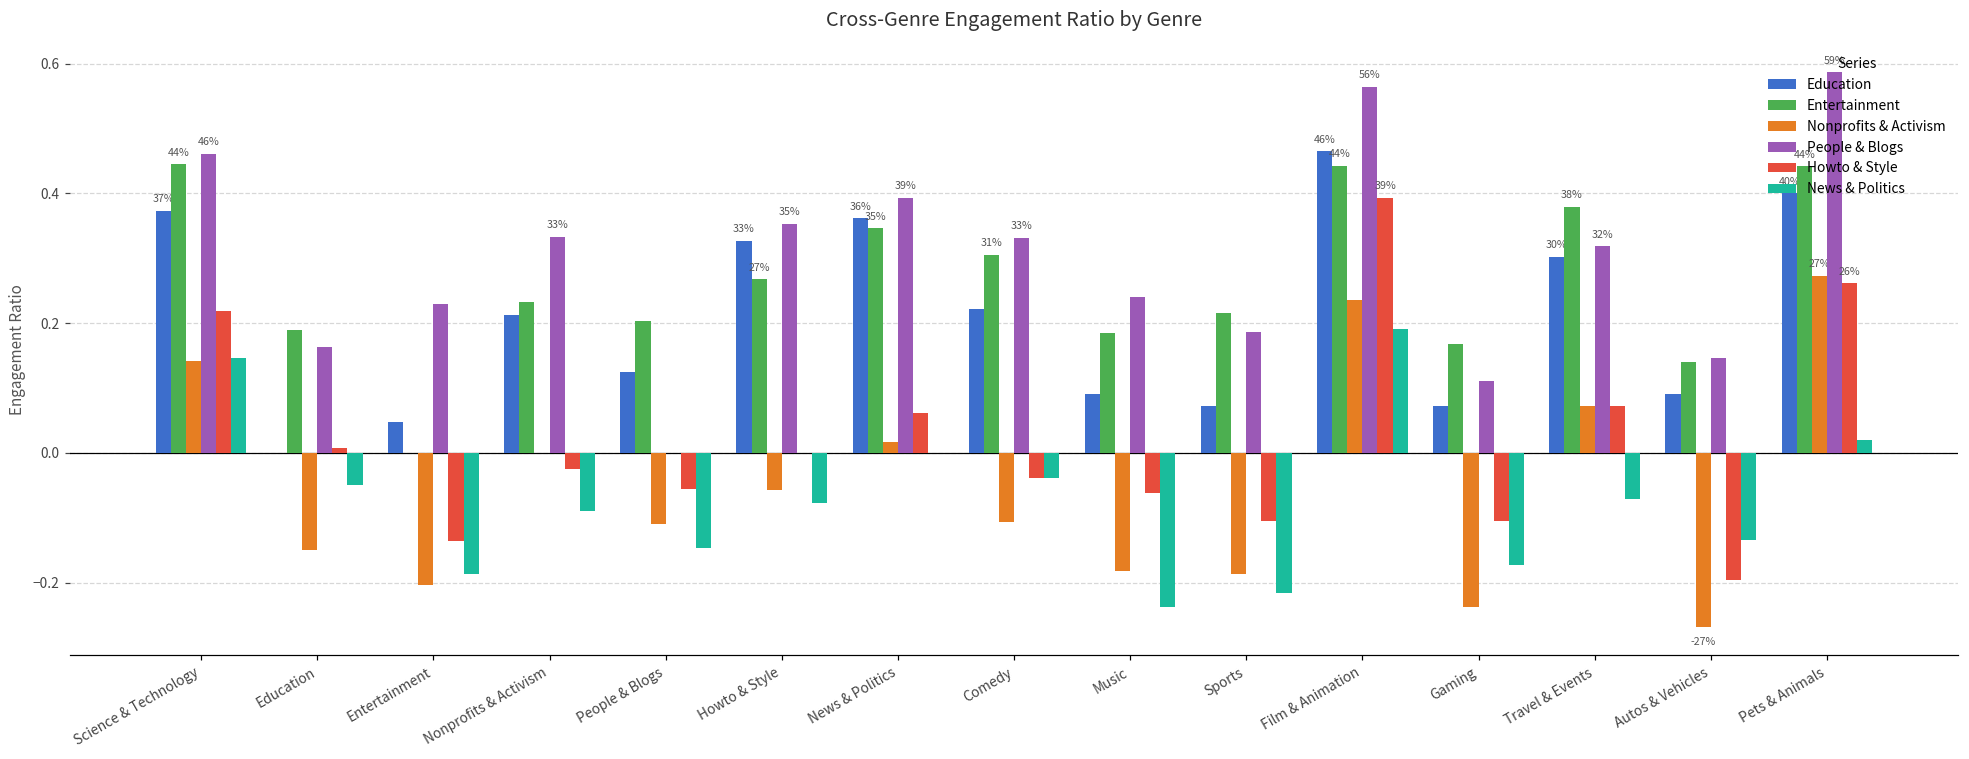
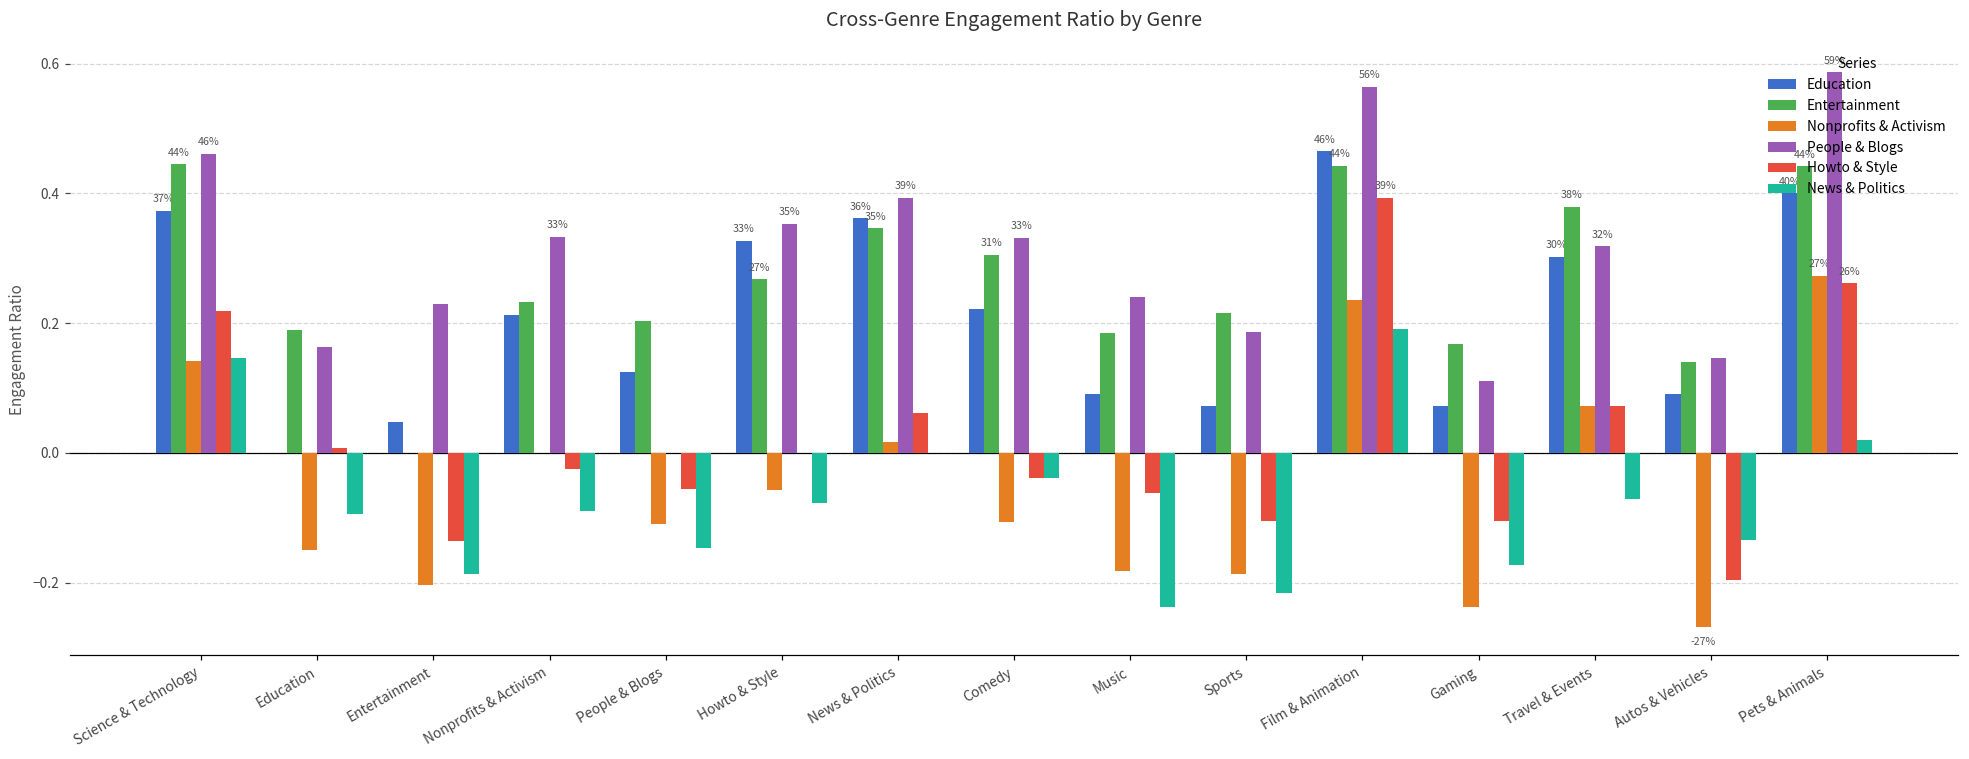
  {
    "Education": {
      "Science & Technology": "37%",
      "Howto & Style": "33%",
      "News & Politics": "36%",
      "Film & Animation": "46%",
      "Travel & Events": "30%",
      "Pets & Animals": "40%"
    },
    "Entertainment": {
      "Science & Technology": "44%",
      "Howto & Style": "27%",
      "News & Politics": "35%",
      "Comedy": "31%",
      "Film & Animation": "44%",
      "Travel & Events": "38%",
      "Pets & Animals": "44%"
    },
    "People & Blogs": {
      "Science & Technology": "46%",
      "Nonprofits & Activism": "33%",
      "Howto & Style": "35%",
      "News & Politics": "39%",
      "Comedy": "33%",
      "Film & Animation": "56%",
      "Travel & Events": "32%",
      "Pets & Animals": "59%"
    },
    "News & Politics": {
      "Science & Technology": "0.15",
-     "Education": "-0.05",
+     "Education": "-0.09",
      "Entertainment": "-0.19",
      "Nonprofits & Activism": "-0.09",
      "People & Blogs": "-0.15",
      "Howto & Style": "-0.08",
      "News & Politics": "0.00",
      "Comedy": "-0.04",
      "Music": "-0.24",
      "Sports": "-0.22",
      "Film & Animation": "0.19",
      "Gaming": "-0.17",
      "Travel & Events": "-0.07",
      "Autos & Vehicles": "-0.13",
      "Pets & Animals": "0.02"
    }
  }
